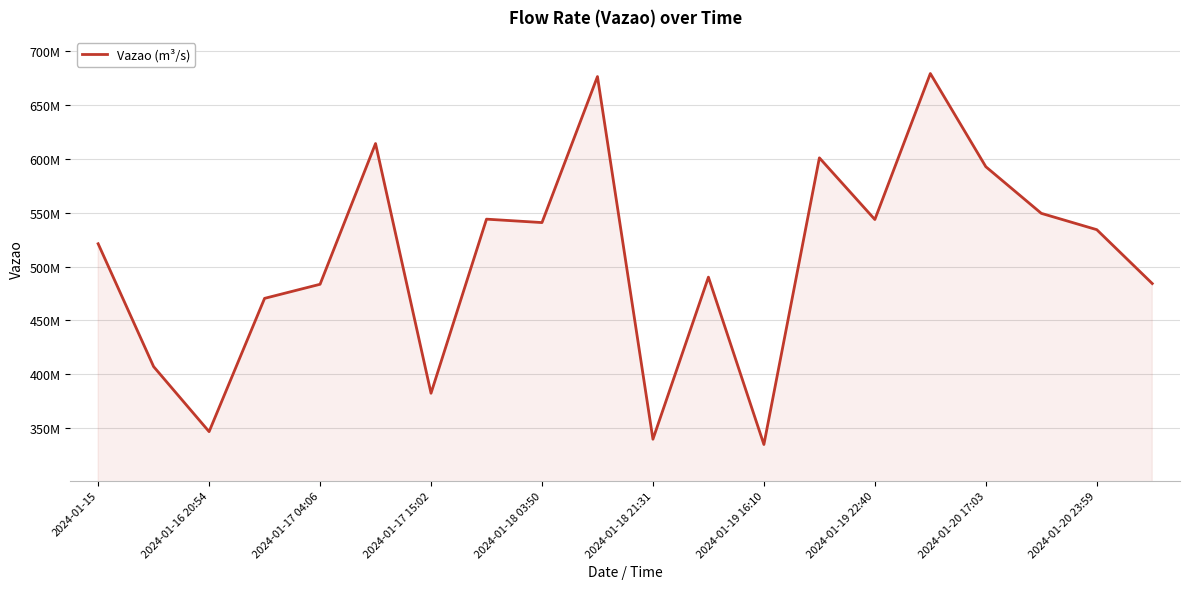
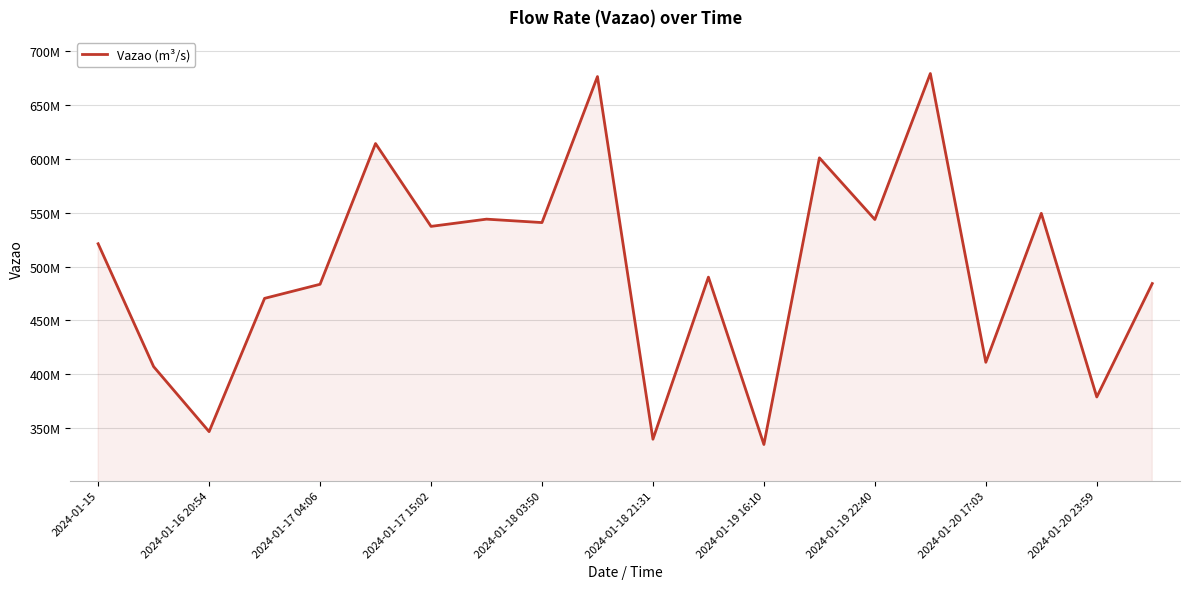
  {
    "2024-01-15": 521000000,
    "2024-01-16 20:54": 347000000,
    "2024-01-17 04:06": 484000000,
-   "2024-01-17 15:02": 383000000,
+   "2024-01-17 15:02": 537000000,
    "2024-01-18 03:50": 541000000,
    "2024-01-18 21:31": 340000000,
    "2024-01-19 16:10": 335000000,
    "2024-01-19 22:40": 544000000,
-   "2024-01-20 17:03": 593000000,
-   "2024-01-20 23:59": 534000000
+   "2024-01-20 17:03": 411000000,
+   "2024-01-20 23:59": 379000000
  }
